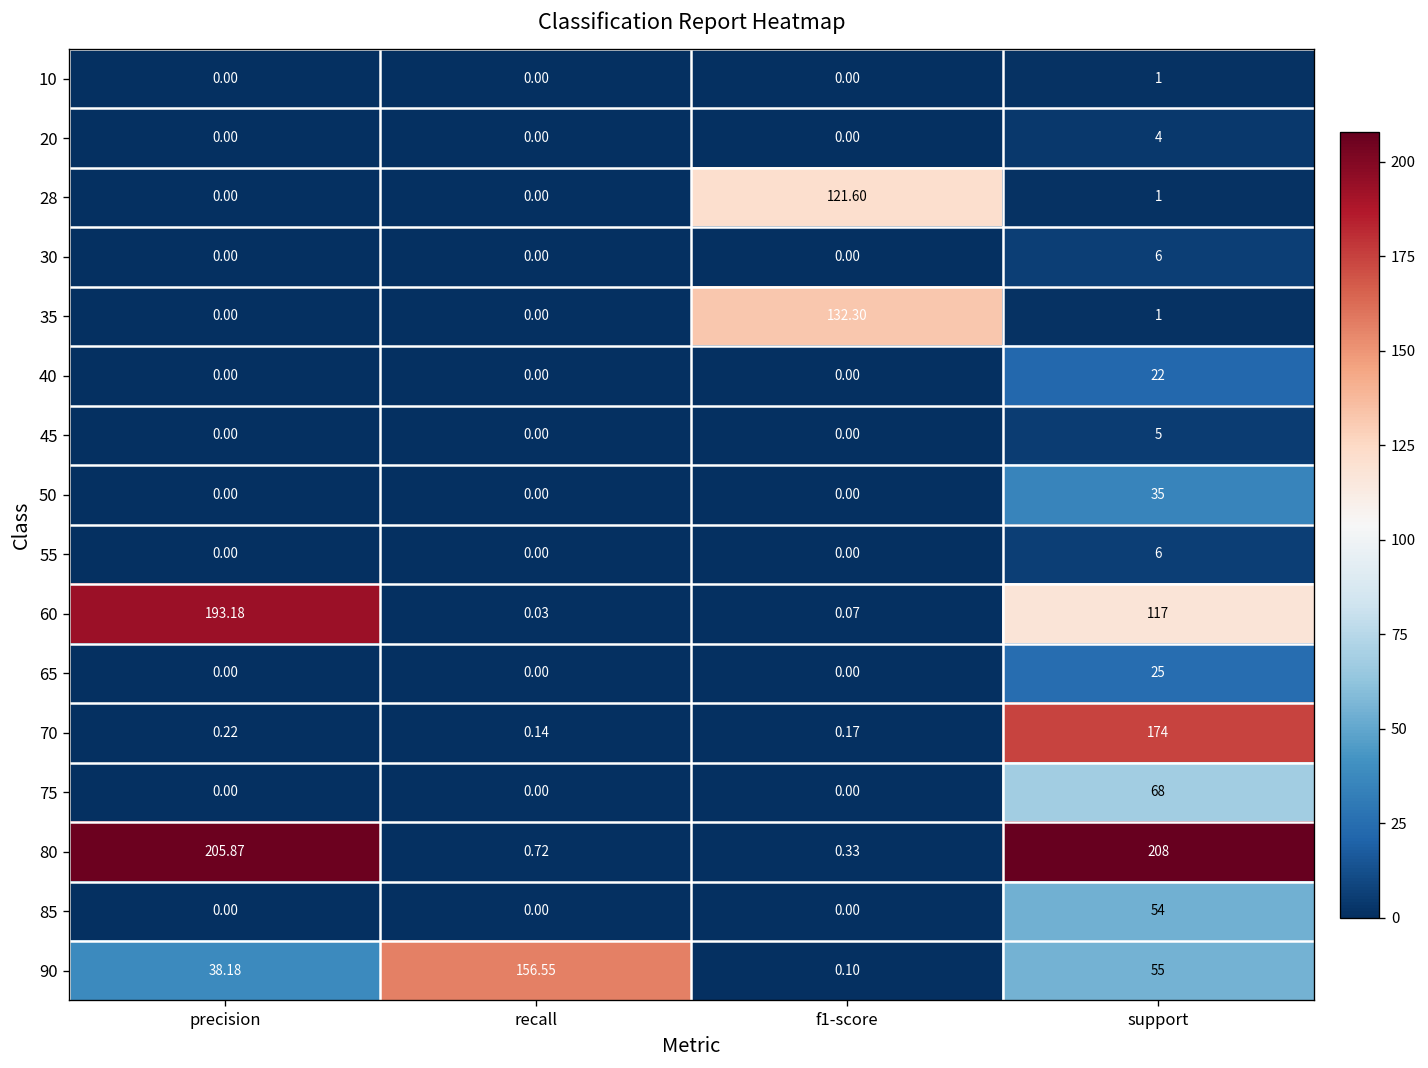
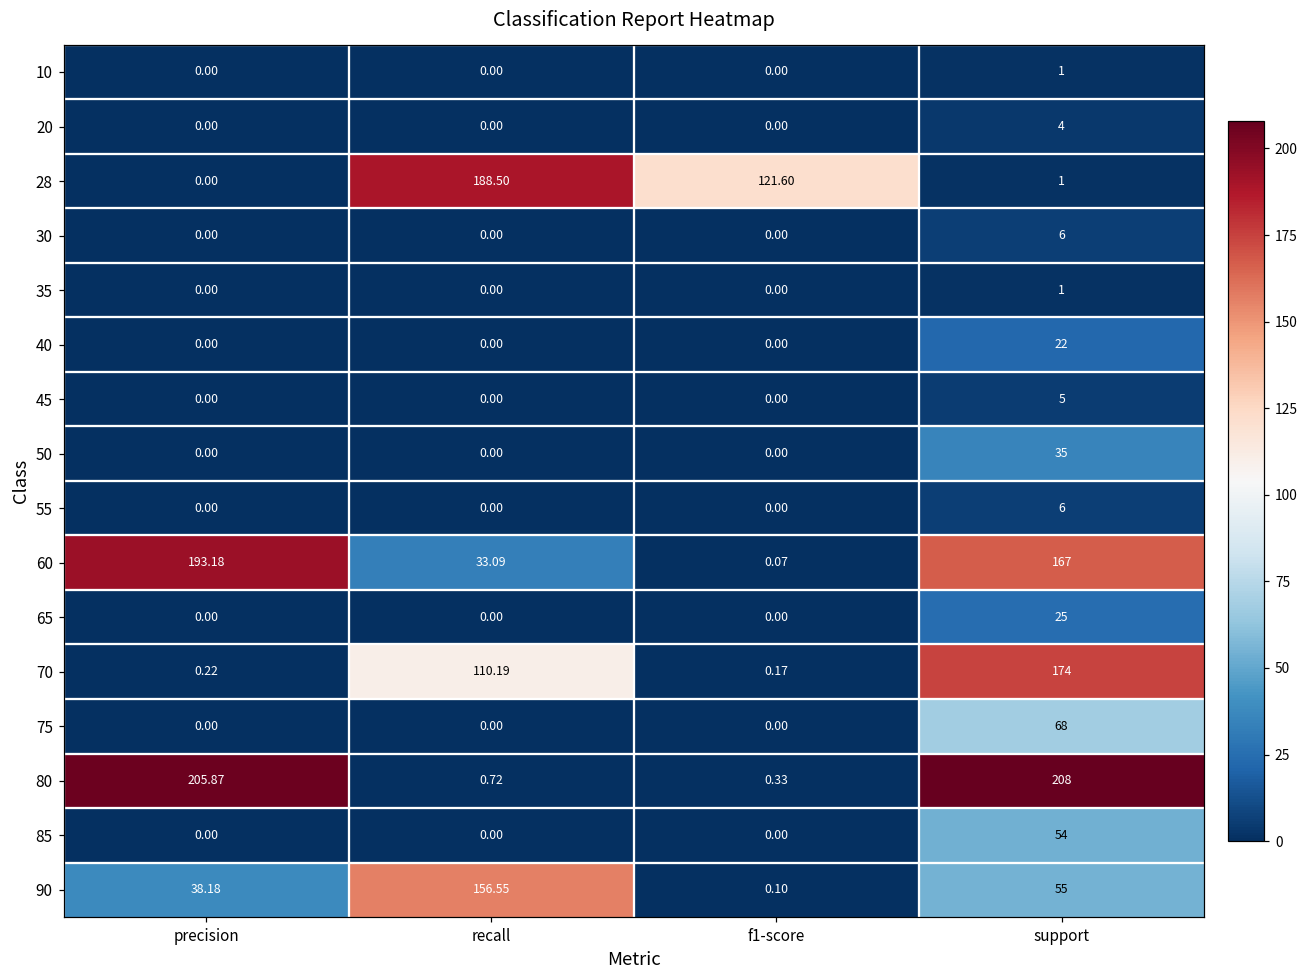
  {
    "10": {
      "precision": 0.00,
      "recall": 0.00,
      "f1-score": 0.00,
      "support": 1
    },
    "20": {
      "precision": 0.00,
      "recall": 0.00,
      "f1-score": 0.00,
      "support": 4
    },
    "28": {
      "precision": 0.00,
-     "recall": 0.00,
+     "recall": 188.50,
      "f1-score": 121.60,
      "support": 1
    },
    "30": {
      "precision": 0.00,
      "recall": 0.00,
      "f1-score": 0.00,
      "support": 6
    },
    "35": {
      "precision": 0.00,
      "recall": 0.00,
-     "f1-score": 132.30,
+     "f1-score": 0.00,
      "support": 1
    },
    "40": {
      "precision": 0.00,
      "recall": 0.00,
      "f1-score": 0.00,
      "support": 22
    },
    "45": {
      "precision": 0.00,
      "recall": 0.00,
      "f1-score": 0.00,
      "support": 5
    },
    "50": {
      "precision": 0.00,
      "recall": 0.00,
      "f1-score": 0.00,
      "support": 35
    },
    "55": {
      "precision": 0.00,
      "recall": 0.00,
      "f1-score": 0.00,
      "support": 6
    },
    "60": {
      "precision": 193.18,
-     "recall": 0.03,
+     "recall": 33.09,
      "f1-score": 0.07,
-     "support": 117
+     "support": 167
    },
    "65": {
      "precision": 0.00,
      "recall": 0.00,
      "f1-score": 0.00,
      "support": 25
    },
    "70": {
      "precision": 0.22,
-     "recall": 0.14,
+     "recall": 110.19,
      "f1-score": 0.17,
      "support": 174
    },
    "75": {
      "precision": 0.00,
      "recall": 0.00,
      "f1-score": 0.00,
      "support": 68
    },
    "80": {
      "precision": 205.87,
      "recall": 0.72,
      "f1-score": 0.33,
      "support": 208
    },
    "85": {
      "precision": 0.00,
      "recall": 0.00,
      "f1-score": 0.00,
      "support": 54
    },
    "90": {
      "precision": 38.18,
      "recall": 156.55,
      "f1-score": 0.10,
      "support": 55
    }
  }
